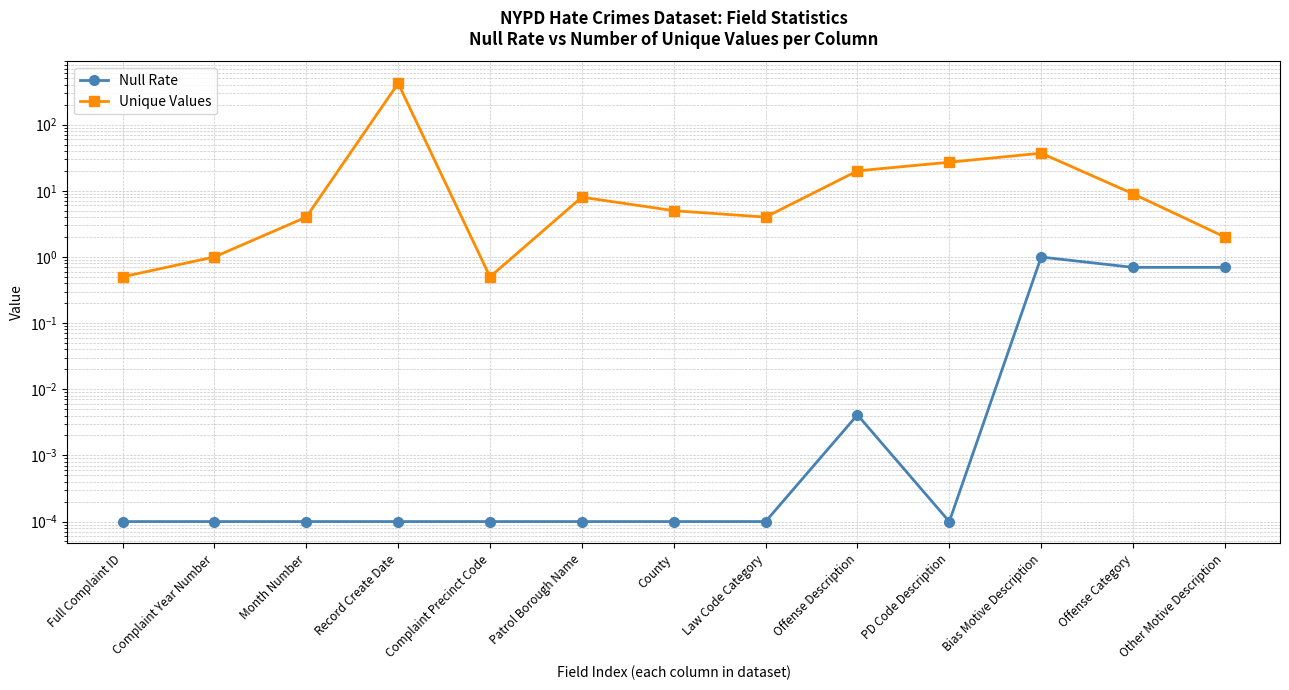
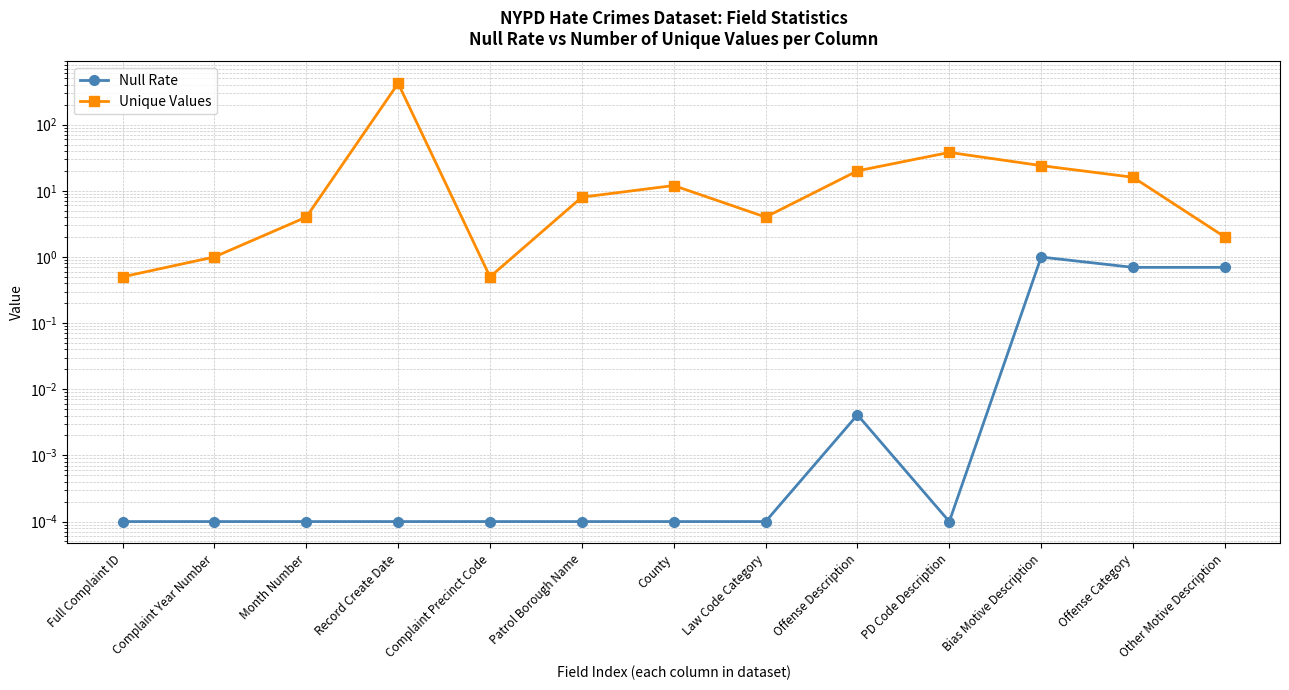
  {
    "Null Rate": {
      "Full Complaint ID": 0.00010,
      "Complaint Year Number": 0.00010,
      "Month Number": 0.00010,
      "Record Create Date": 0.00010,
      "Complaint Precinct Code": 0.00010,
      "Patrol Borough Name": 0.00010,
      "County": 0.00010,
      "Law Code Category": 0.00010,
      "Offense Description": 0.004,
      "PD Code Description": 0.00010,
      "Bias Motive Description": 1,
      "Offense Category": 0.7,
      "Other Motive Description": 0.7
    },
    "Unique Values": {
      "Full Complaint ID": 0.5,
      "Complaint Year Number": 1,
      "Month Number": 4,
      "Record Create Date": 400,
      "Complaint Precinct Code": 0.5,
      "Patrol Borough Name": 8,
-     "County": 5,
+     "County": 12,
      "Law Code Category": 4,
      "Offense Description": 20,
-     "PD Code Description": 27,
-     "Bias Motive Description": 40,
-     "Offense Category": 9,
+     "PD Code Description": 40,
+     "Bias Motive Description": 24,
+     "Offense Category": 16,
      "Other Motive Description": 2
    }
  }
